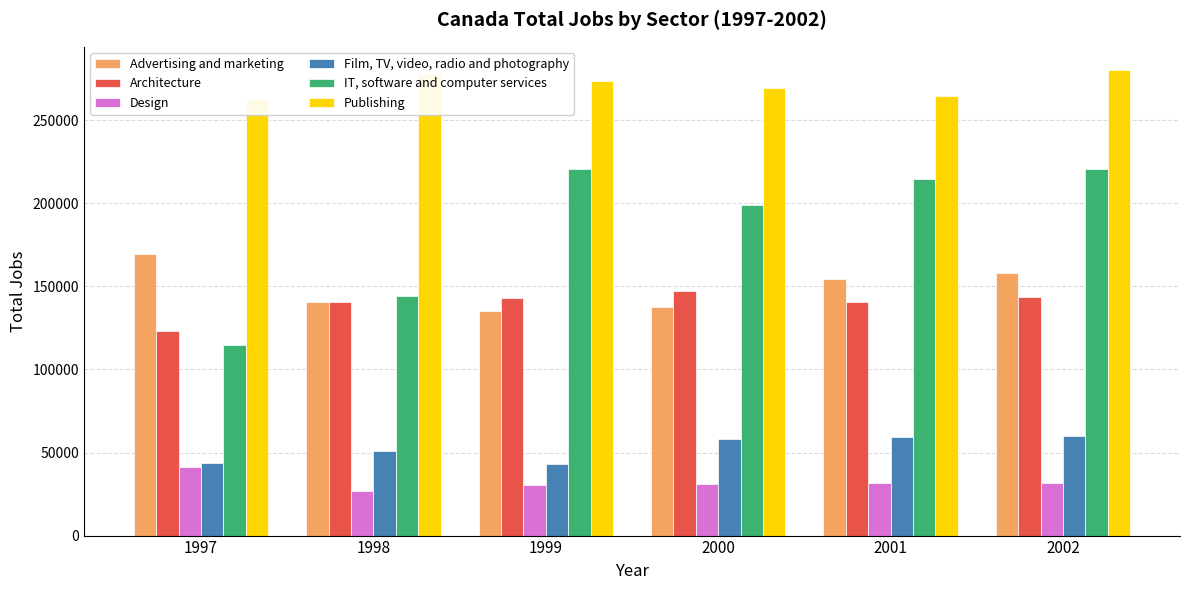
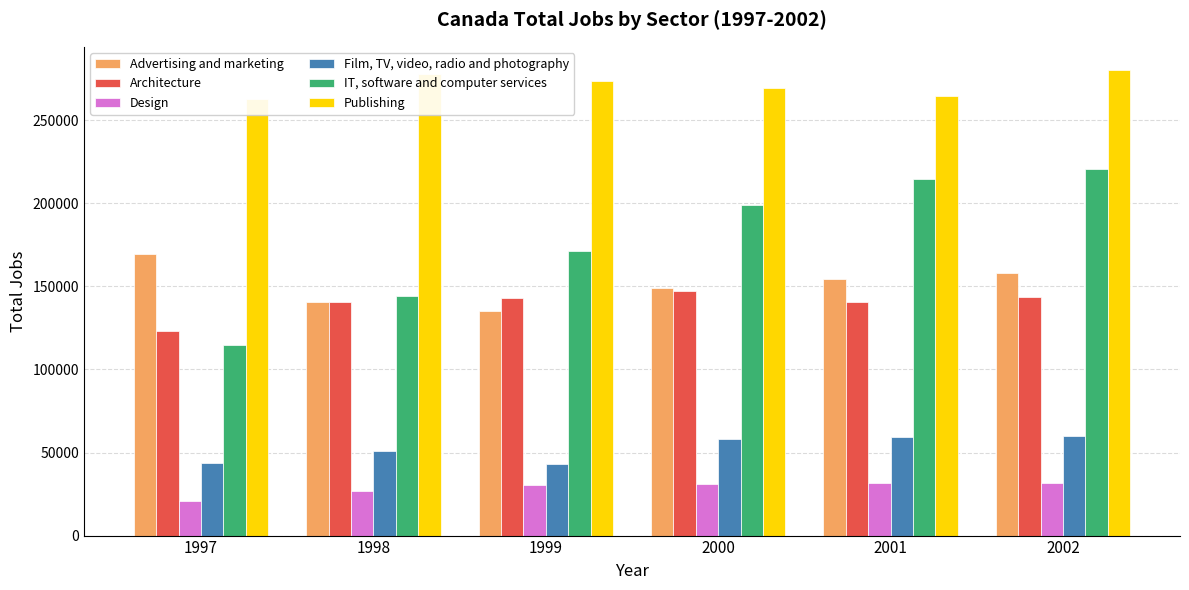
  {
    "Advertising and marketing": {
      "1997": 169000,
      "1998": 140000,
      "1999": 135000,
-     "2000": 138000,
+     "2000": 149000,
      "2001": 154000,
      "2002": 158000
    },
    "Architecture": {
      "1997": 123000,
      "1998": 141000,
      "1999": 143000,
      "2000": 147000,
      "2001": 141000,
      "2002": 144000
    },
    "Design": {
-     "1997": 41000,
+     "1997": 21000,
      "1998": 27000,
      "1999": 30000,
      "2000": 31000,
      "2001": 32000,
      "2002": 32000
    },
    "Film, TV, video, radio and photography": {
      "1997": 44000,
      "1998": 51000,
      "1999": 43000,
      "2000": 58000,
      "2001": 59000,
      "2002": 60000
    },
    "IT, software and computer services": {
      "1997": 115000,
      "1998": 144000,
-     "1999": 221000,
+     "1999": 171000,
      "2000": 199000,
      "2001": 215000,
      "2002": 221000
    },
    "Publishing": {
      "1999": 274000,
      "2000": 270000,
      "2001": 265000,
      "2002": 280000
    }
  }
